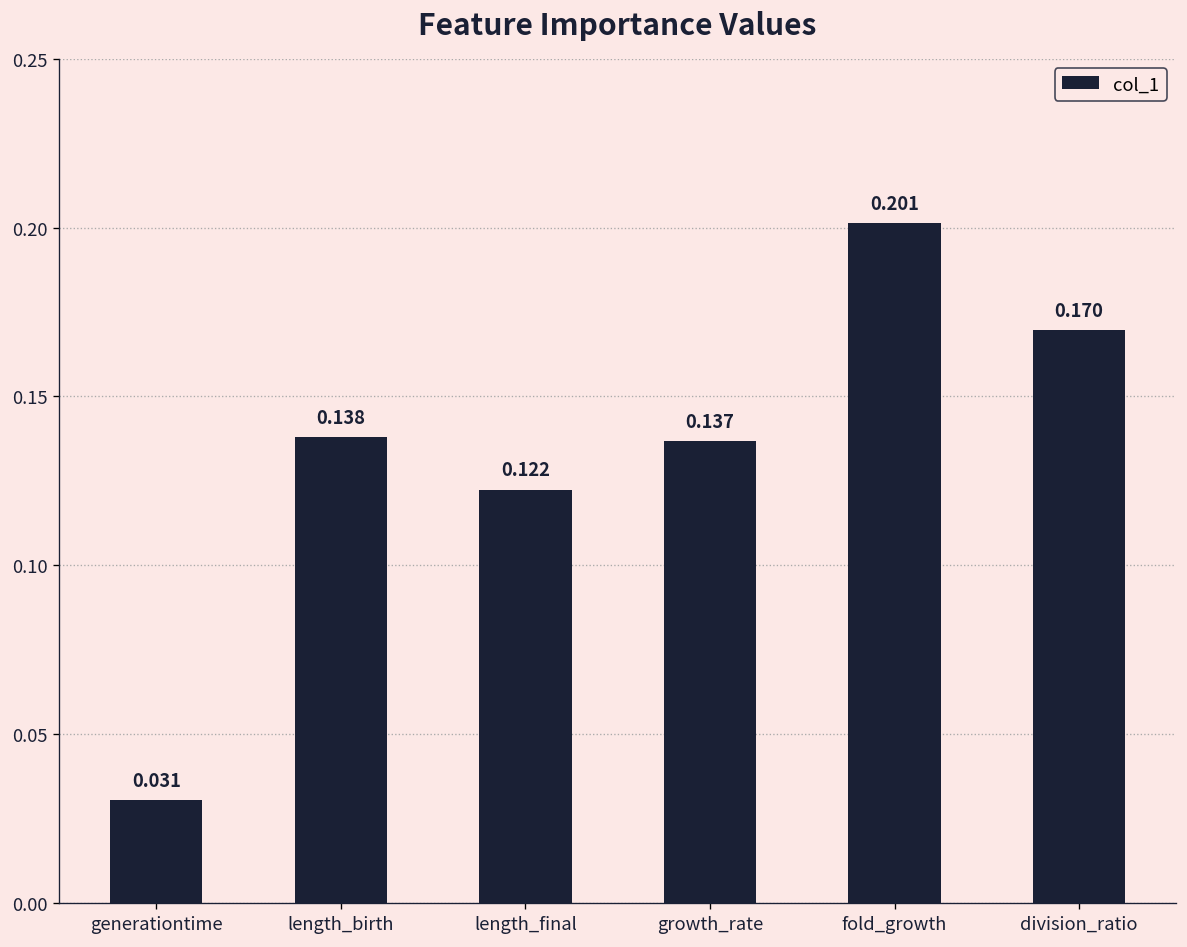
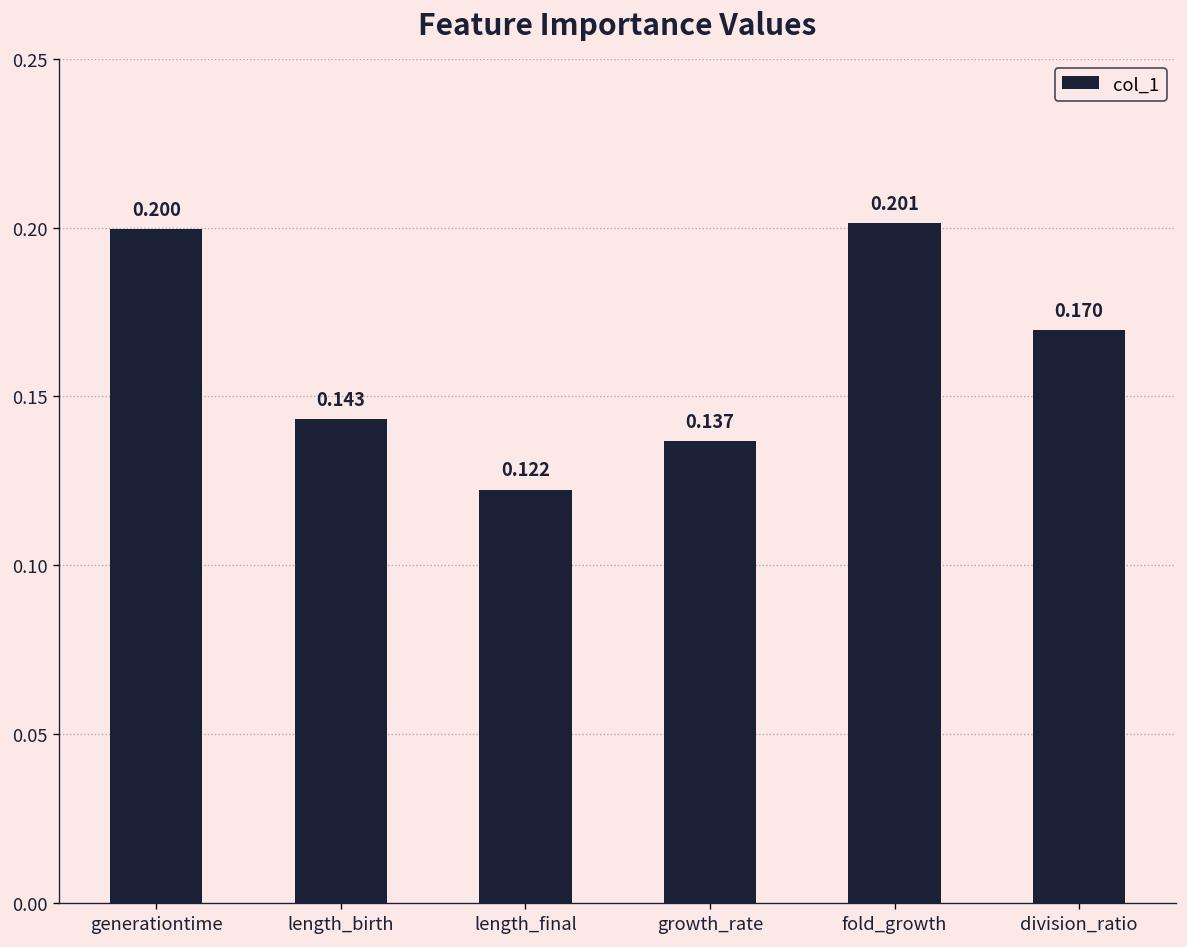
  {
-   "generationtime": 0.031,
-   "length_birth": 0.138,
+   "generationtime": 0.200,
+   "length_birth": 0.143,
    "length_final": 0.122,
    "growth_rate": 0.137,
    "fold_growth": 0.201,
    "division_ratio": 0.170
  }
